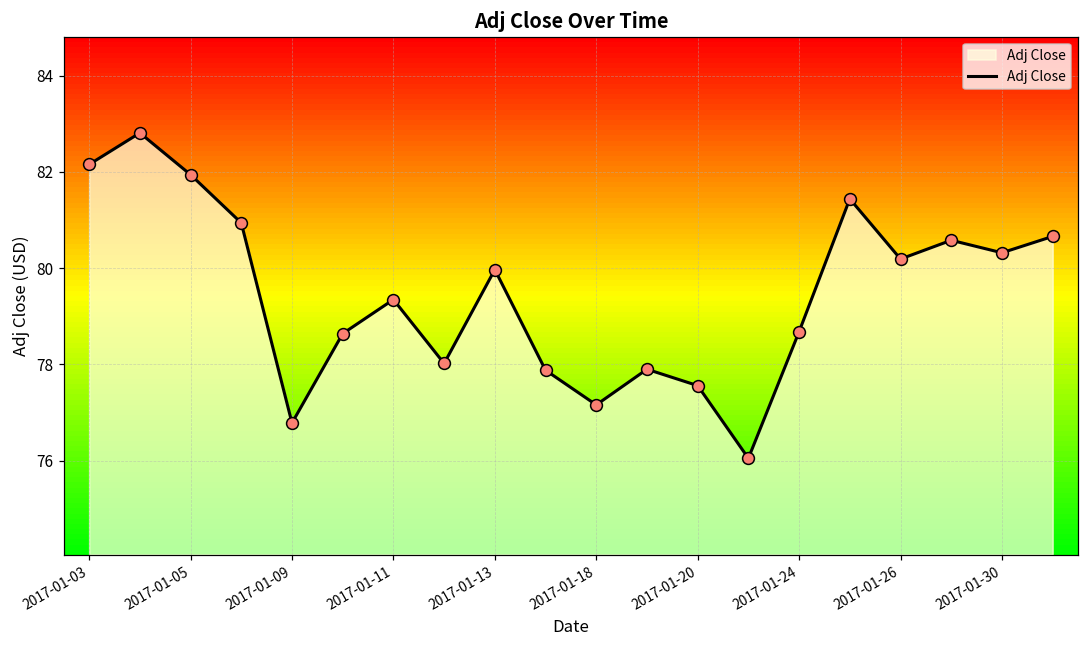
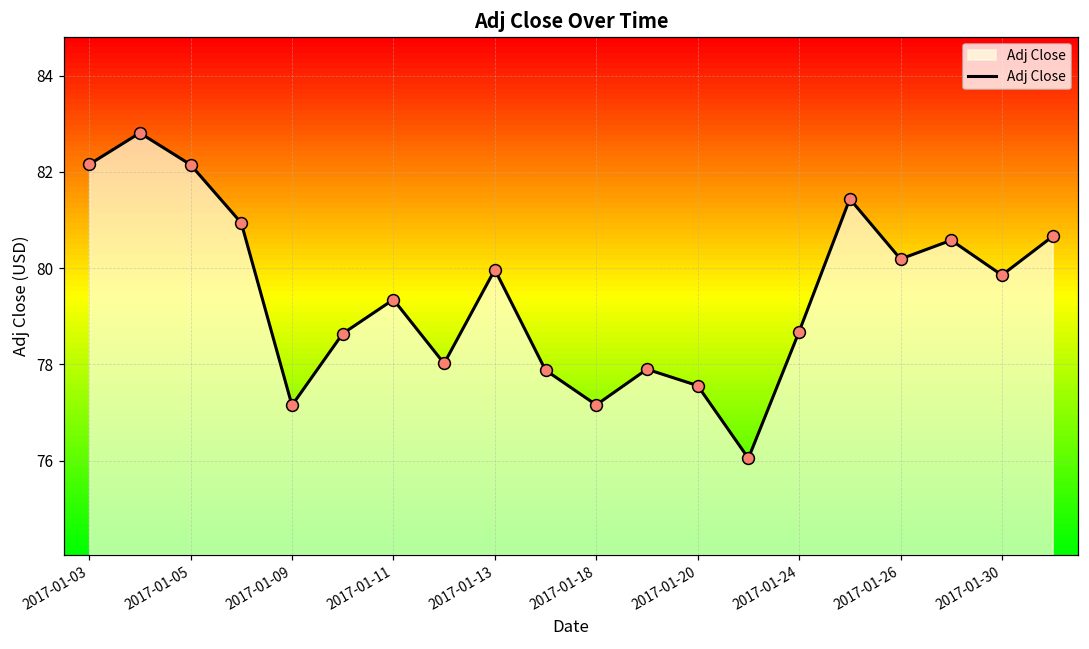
  {
    "2017-01-03": 82.2,
-   "2017-01-05": 81.9,
-   "2017-01-09": 76.8,
+   "2017-01-05": 82.2,
+   "2017-01-09": 77.2,
    "2017-01-11": 79.3,
    "2017-01-13": 80.0,
    "2017-01-18": 77.2,
    "2017-01-20": 77.6,
    "2017-01-24": 78.7,
    "2017-01-26": 80.2,
-   "2017-01-30": 80.3
+   "2017-01-30": 79.9
  }
